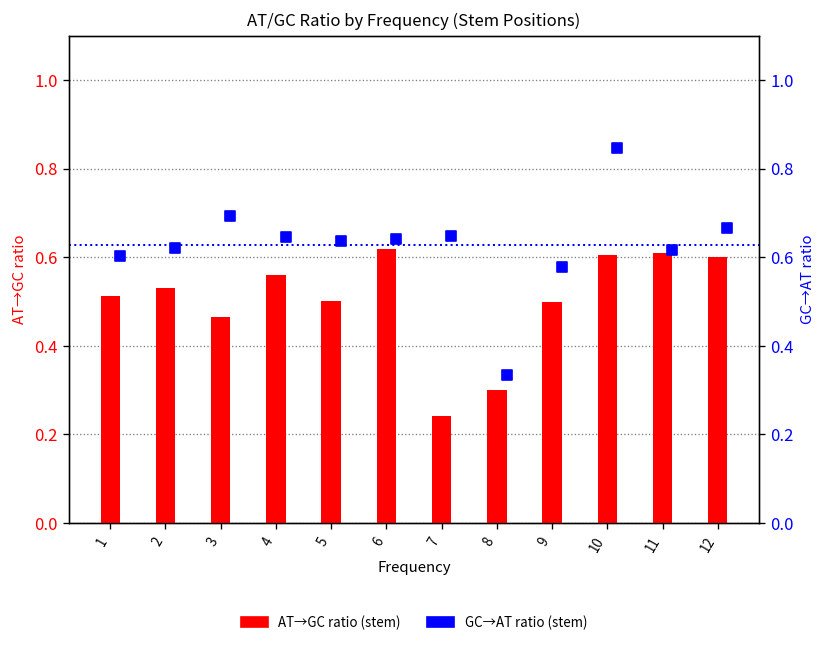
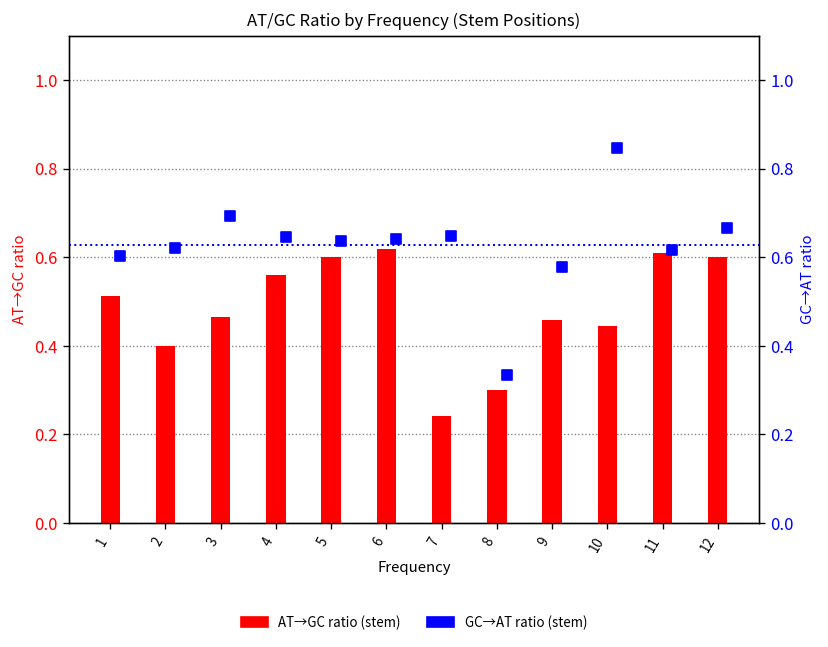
  {
    "AT→GC ratio (stem)": {
      "1": 0.51,
-     "2": 0.53,
+     "2": 0.40,
      "3": 0.46,
      "4": 0.56,
-     "5": 0.5,
+     "5": 0.6,
      "6": 0.62,
      "7": 0.24,
      "8": 0.30,
-     "9": 0.50,
-     "10": 0.61,
+     "9": 0.46,
+     "10": 0.44,
      "11": 0.61,
      "12": 0.60
    }
  }
